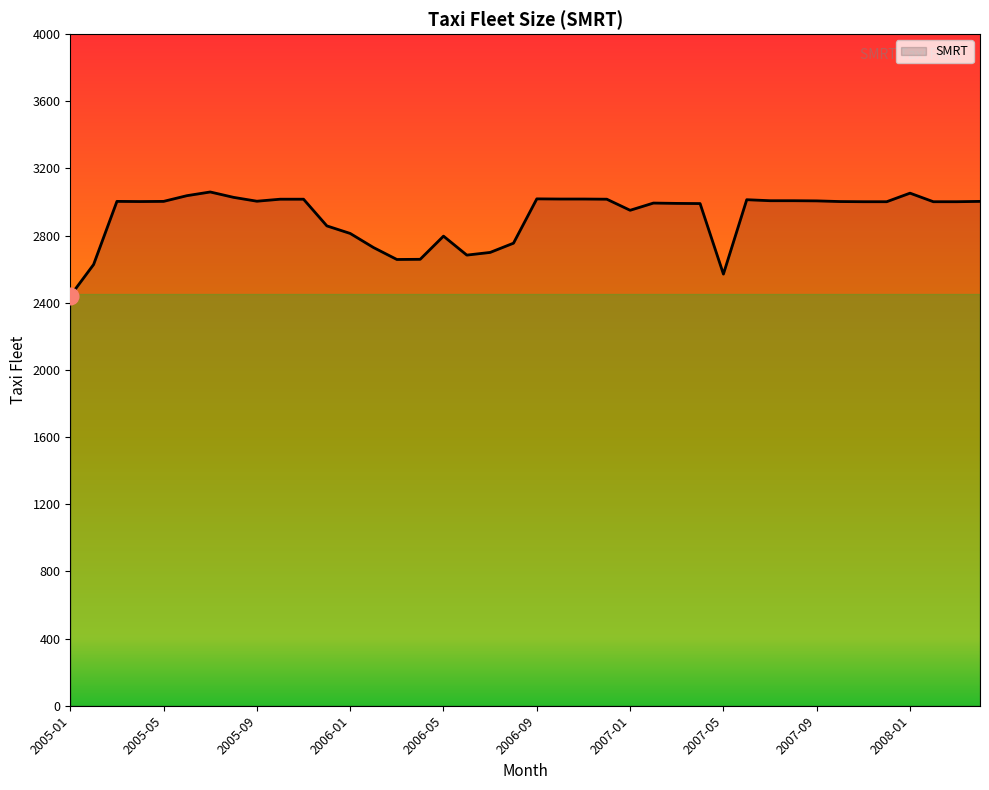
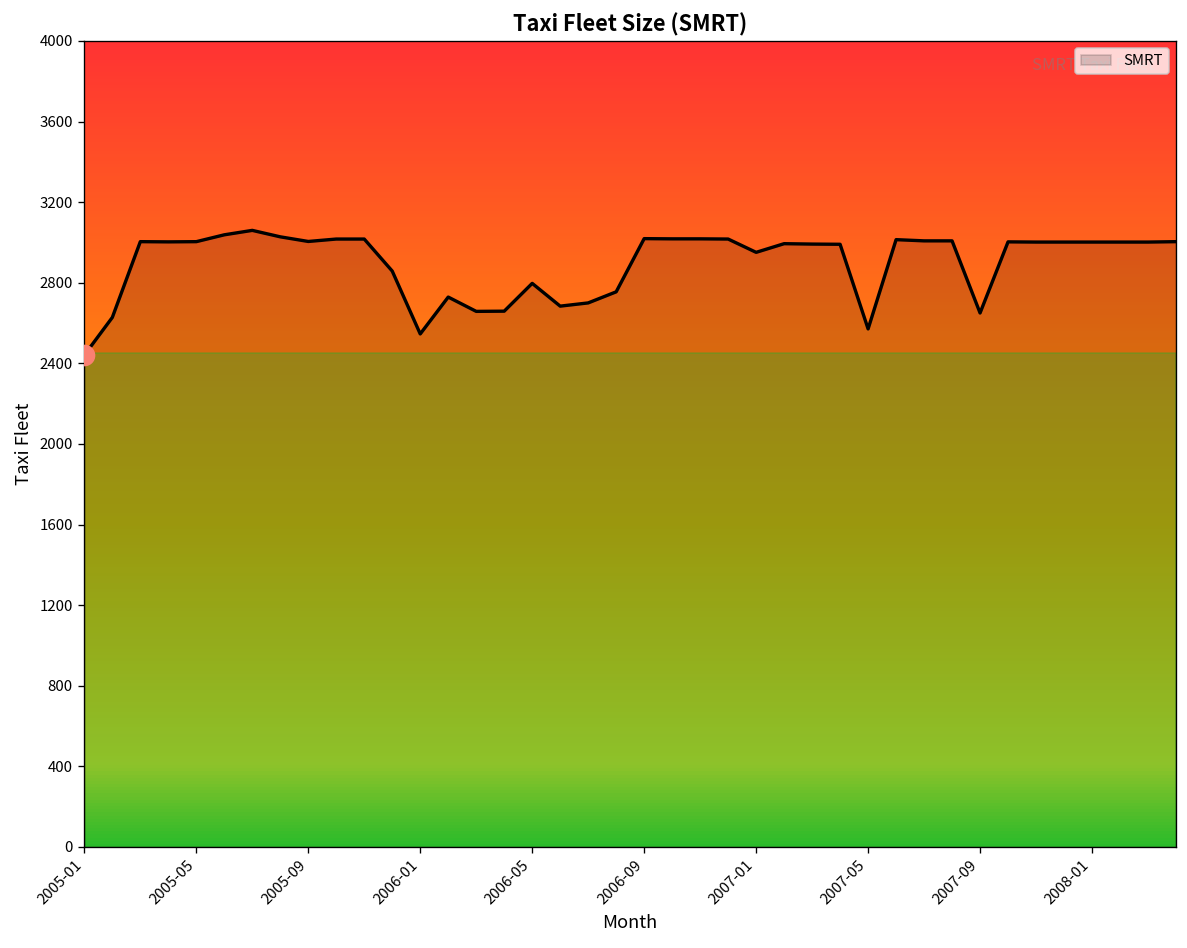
  {
    "SMRT": {
      "2005-05": 3000,
      "2005-09": 3010,
-     "2006-01": 2810,
+     "2006-01": 2550,
      "2006-05": 2800,
      "2006-09": 3020,
      "2007-01": 2950,
      "2007-05": 2570,
-     "2007-09": 3010,
-     "2008-01": 3050
+     "2007-09": 2650,
+     "2008-01": 3000
    }
  }
